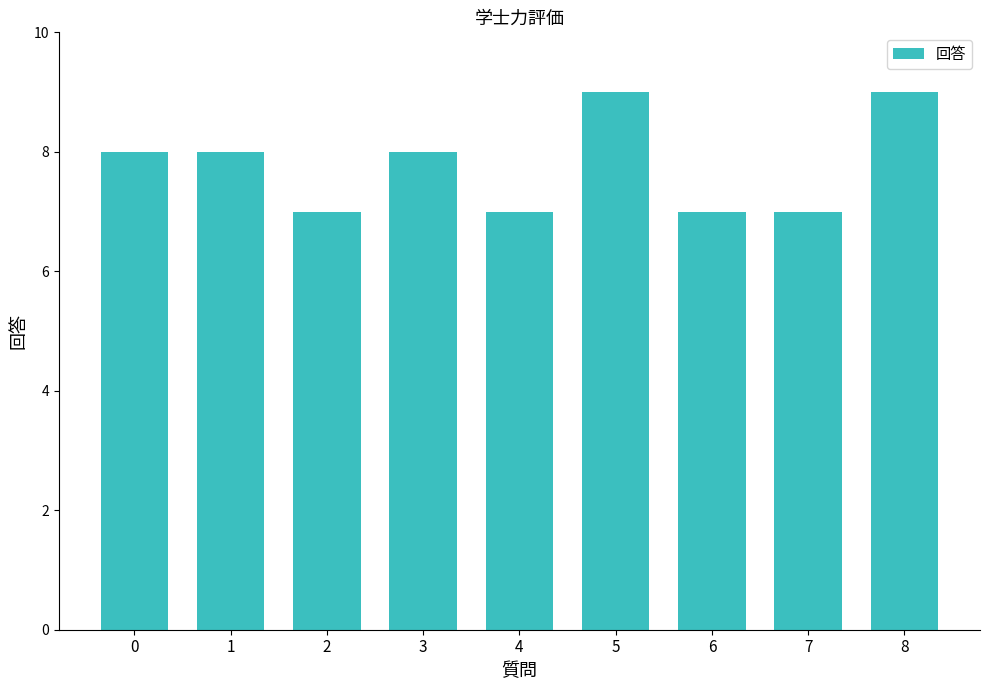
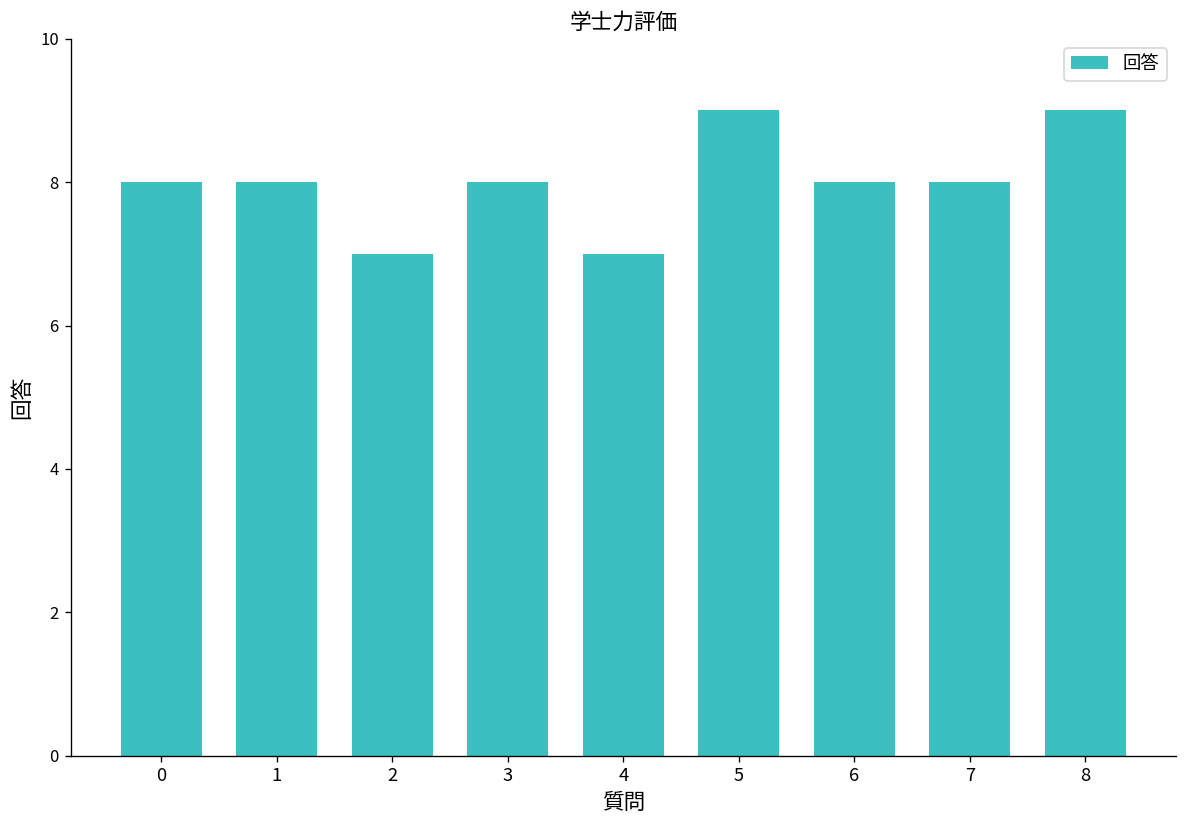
  {
    "0": 8,
    "1": 8,
    "2": 7,
    "3": 8,
    "4": 7,
    "5": 9,
-   "6": 7,
-   "7": 7,
+   "6": 8,
+   "7": 8,
    "8": 9
  }
